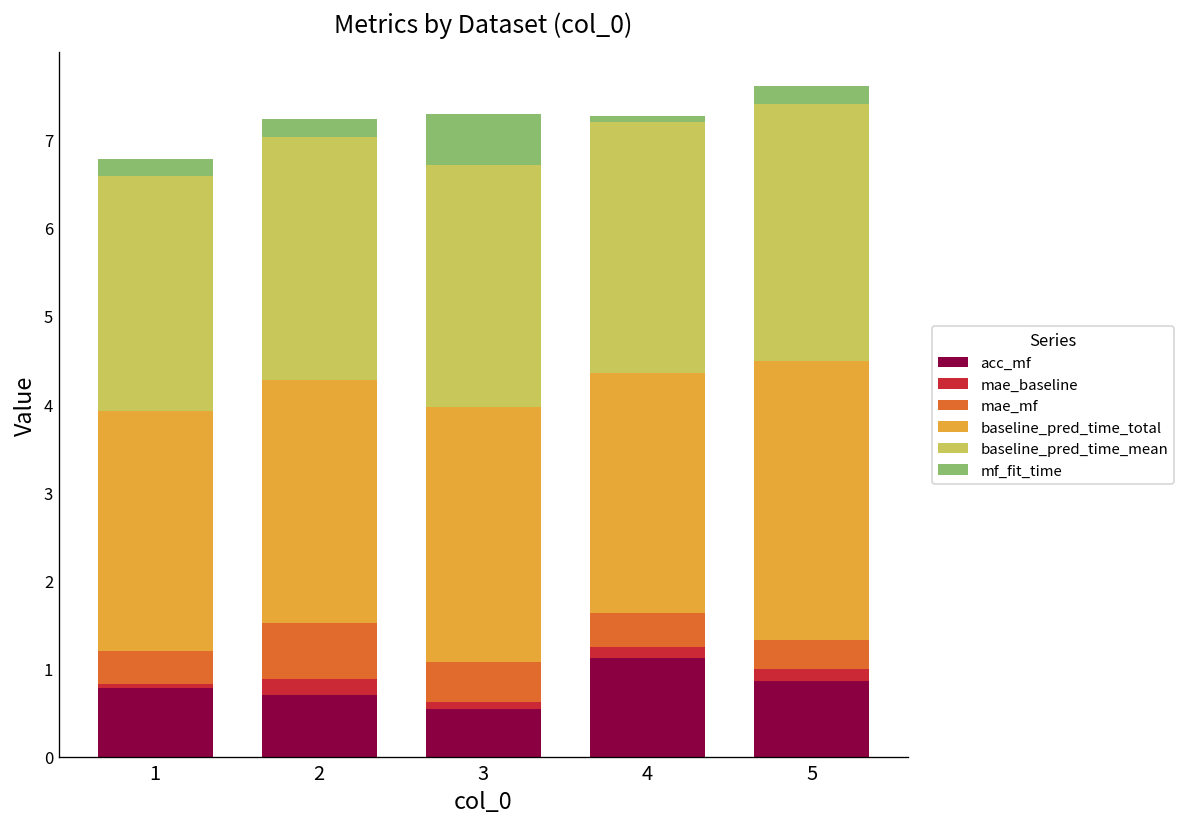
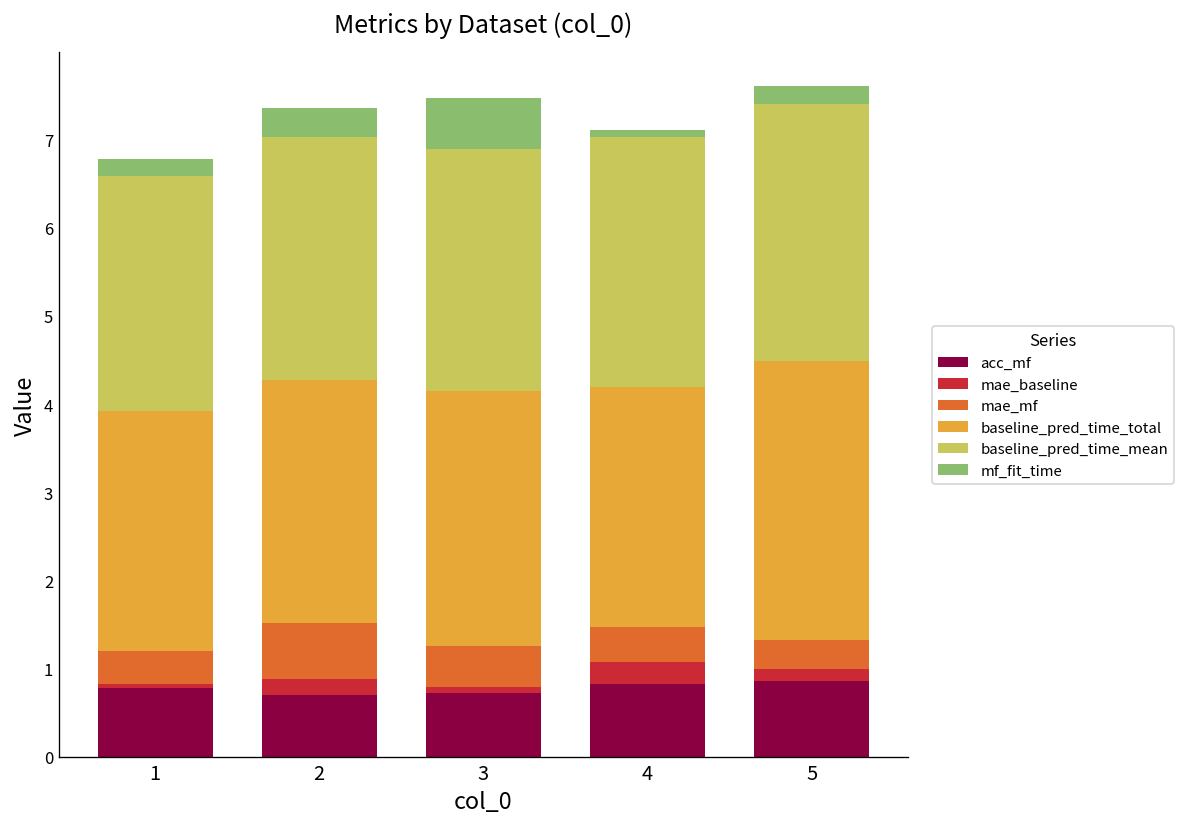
  {
    "acc_mf": {
      "1": 0.8,
      "2": 0.7,
-     "3": 0.5,
-     "4": 1.1,
+     "3": 0.7,
+     "4": 0.8,
      "5": 0.9
    },
    "mae_baseline": {
      "1": 0.1,
      "2": 0.2,
      "3": 0.1,
-     "4": 0.1,
+     "4": 0.3,
      "5": 0.1
    },
    "mae_mf": {
      "1": 0.4,
      "2": 0.6,
      "3": 0.5,
      "4": 0.4,
      "5": 0.3
    },
    "mf_fit_time": {
      "1": 0.2,
-     "2": 0.2,
+     "2": 0.3,
      "3": 0.6,
      "4": 0.1,
      "5": 0.2
    }
  }
